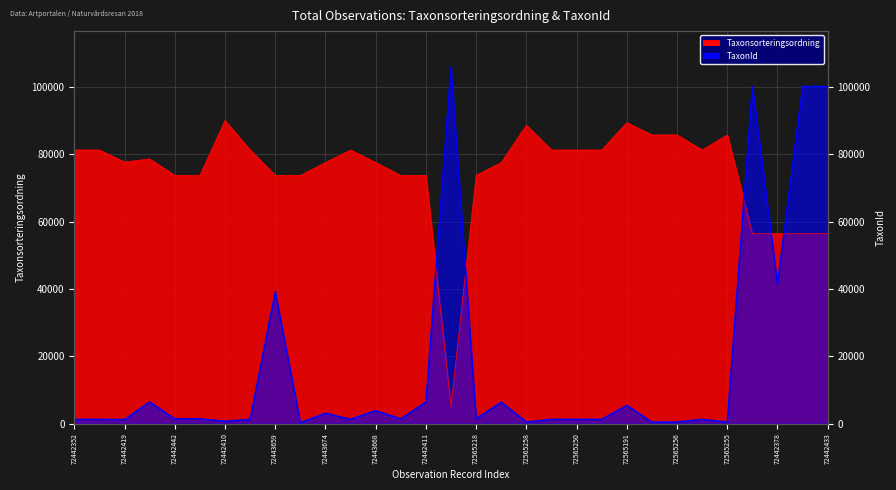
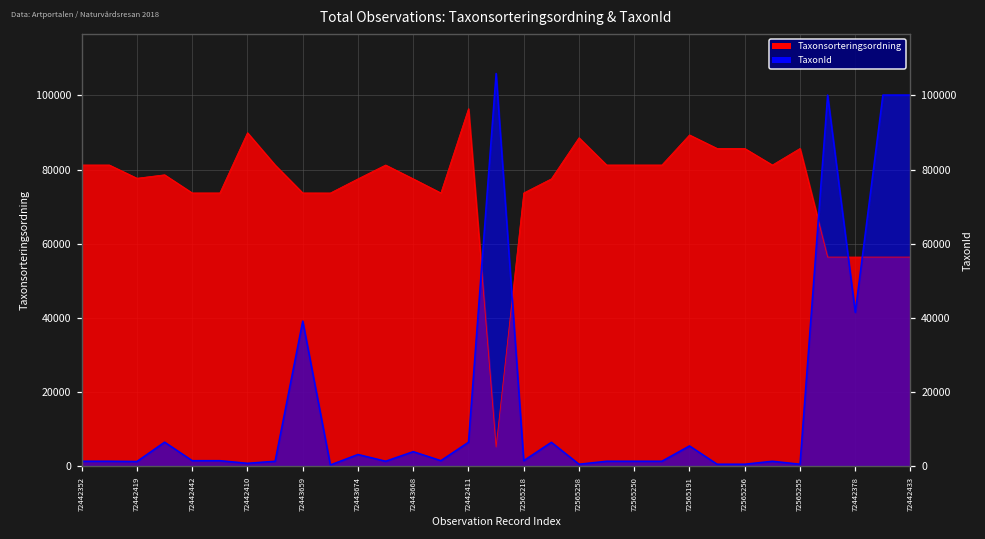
  {
    "Taxonsorteringsordning": {
      "72442352": 81000,
      "72442419": 78000,
      "72442442": 74000,
      "72442410": 90000,
      "72443659": 74000,
      "72443674": 78000,
      "72443668": 78000,
-     "72442411": 74000,
+     "72442411": 96000,
      "72565218": 74000,
      "72565258": 89000,
      "72565250": 81000,
      "72565191": 89000,
      "72565256": 86000,
      "72565255": 86000,
      "72442378": 56000,
      "72442433": 56000
    },
    "TaxonId": {
      "72442352": 1000,
      "72442419": 1000,
      "72442442": 1000,
      "72442410": 1000,
      "72443659": 39000,
      "72443674": 3000,
      "72443668": 4000,
      "72442411": 6000,
      "72565218": 1000,
      "72565258": 1000,
      "72565250": 1000,
      "72565191": 5000,
      "72565256": 1000,
      "72565255": 1000,
      "72442378": 41000,
      "72442433": 100000
    }
  }
